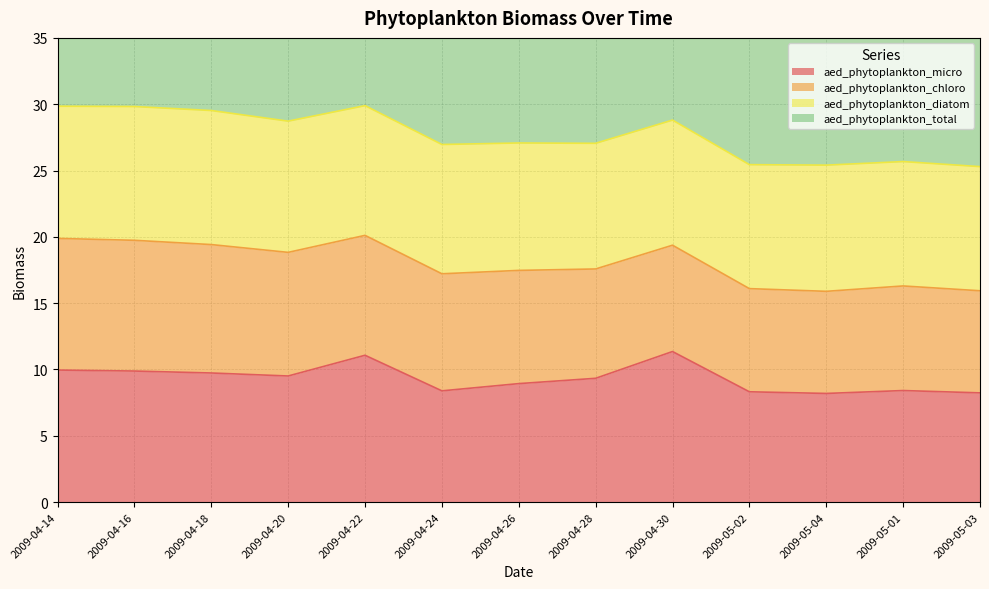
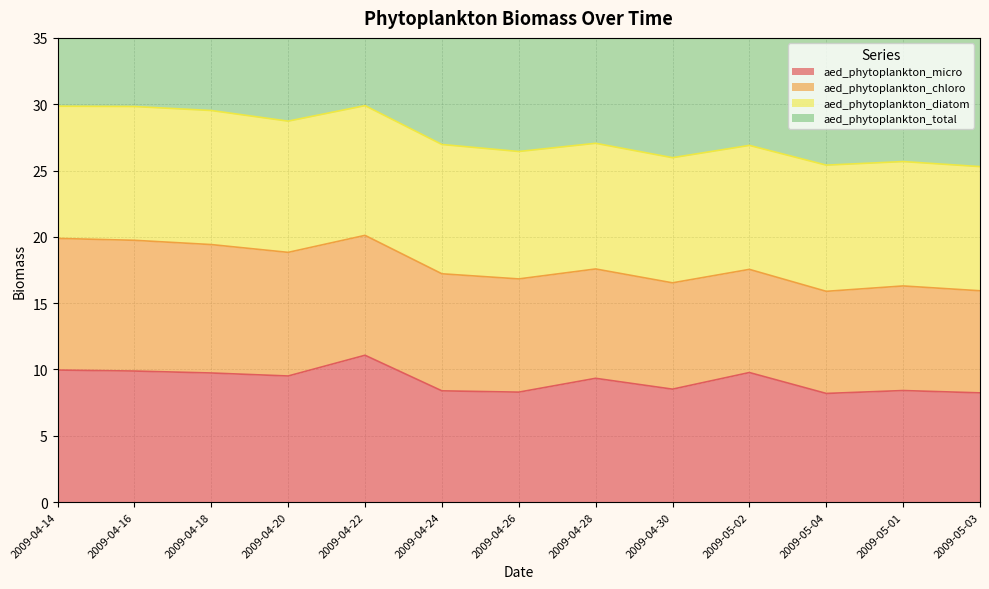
  {
    "aed_phytoplankton_micro": {
      "2009-04-14": 10.0,
      "2009-04-16": 9.9,
      "2009-04-18": 9.7,
      "2009-04-20": 9.5,
      "2009-04-22": 11.1,
      "2009-04-24": 8.4,
-     "2009-04-26": 8.9,
+     "2009-04-26": 8.3,
      "2009-04-28": 9.3,
-     "2009-04-30": 11.4,
-     "2009-05-02": 8.3,
+     "2009-04-30": 8.5,
+     "2009-05-02": 9.8,
      "2009-05-04": 8.2,
      "2009-05-01": 8.4,
      "2009-05-03": 8.2
    },
    "aed_phytoplankton_chloro": {
      "2009-04-14": 9.9,
      "2009-04-16": 9.9,
      "2009-04-18": 9.7,
      "2009-04-20": 9.3,
      "2009-04-22": 9.0,
      "2009-04-24": 8.8,
      "2009-04-26": 8.5,
      "2009-04-28": 8.2,
      "2009-04-30": 8.0,
      "2009-05-02": 7.8,
      "2009-05-04": 7.7,
      "2009-05-01": 7.9,
      "2009-05-03": 7.7
    },
    "aed_phytoplankton_diatom": {
      "2009-04-14": 10.0,
      "2009-04-16": 10.1,
      "2009-04-18": 10.1,
      "2009-04-20": 9.9,
      "2009-04-22": 9.8,
      "2009-04-24": 9.7,
      "2009-04-26": 9.6,
      "2009-04-28": 9.5,
      "2009-04-30": 9.4,
      "2009-05-02": 9.3,
      "2009-05-04": 9.5,
      "2009-05-01": 9.4,
      "2009-05-03": 9.4
    }
  }
